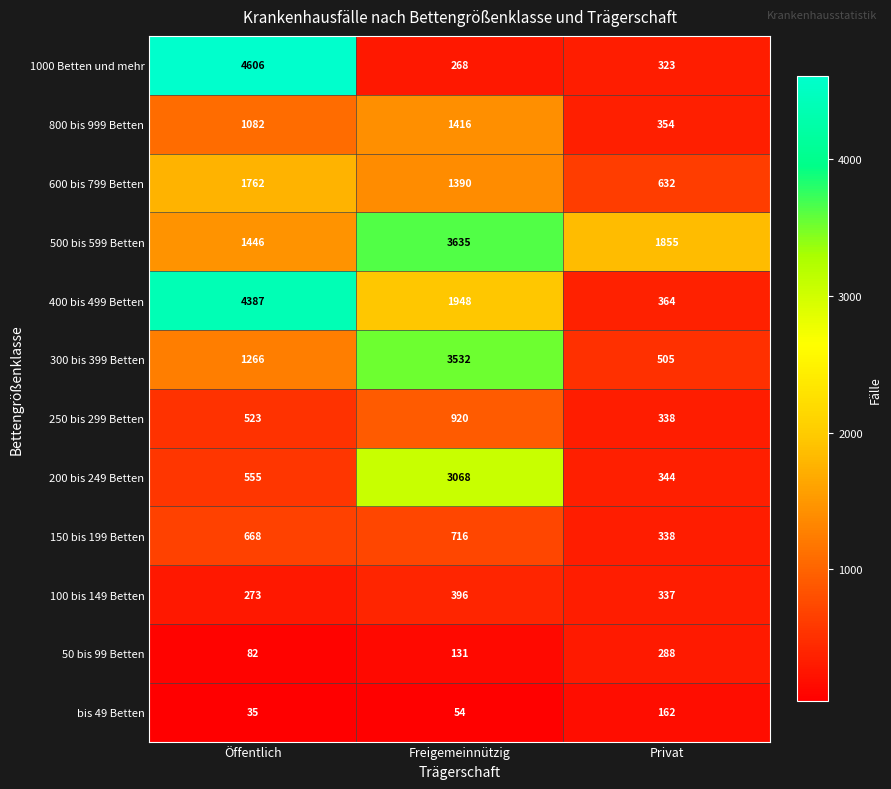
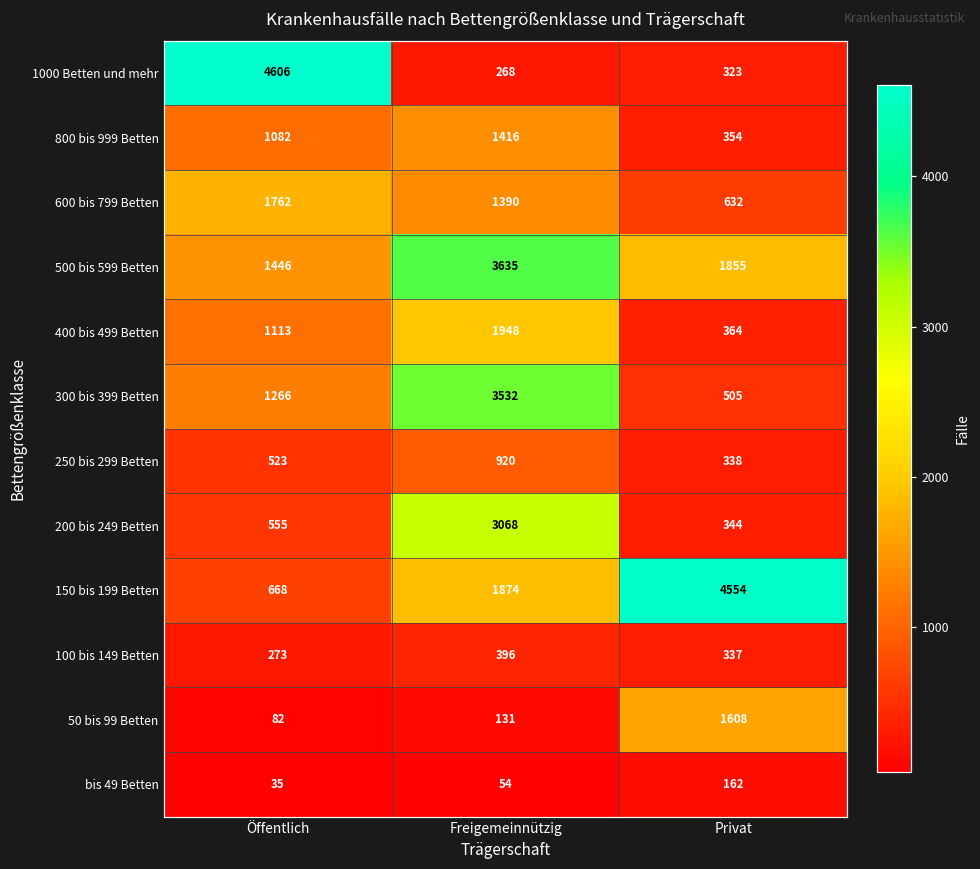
  {
    "1000 Betten und mehr": {
      "Öffentlich": 4606,
      "Freigemeinnützig": 268,
      "Privat": 323
    },
    "800 bis 999 Betten": {
      "Öffentlich": 1082,
      "Freigemeinnützig": 1416,
      "Privat": 354
    },
    "600 bis 799 Betten": {
      "Öffentlich": 1762,
      "Freigemeinnützig": 1390,
      "Privat": 632
    },
    "500 bis 599 Betten": {
      "Öffentlich": 1446,
      "Freigemeinnützig": 3635,
      "Privat": 1855
    },
    "400 bis 499 Betten": {
-     "Öffentlich": 4387,
+     "Öffentlich": 1113,
      "Freigemeinnützig": 1948,
      "Privat": 364
    },
    "300 bis 399 Betten": {
      "Öffentlich": 1266,
      "Freigemeinnützig": 3532,
      "Privat": 505
    },
    "250 bis 299 Betten": {
      "Öffentlich": 523,
      "Freigemeinnützig": 920,
      "Privat": 338
    },
    "200 bis 249 Betten": {
      "Öffentlich": 555,
      "Freigemeinnützig": 3068,
      "Privat": 344
    },
    "150 bis 199 Betten": {
      "Öffentlich": 668,
-     "Freigemeinnützig": 716,
-     "Privat": 338
+     "Freigemeinnützig": 1874,
+     "Privat": 4554
    },
    "100 bis 149 Betten": {
      "Öffentlich": 273,
      "Freigemeinnützig": 396,
      "Privat": 337
    },
    "50 bis 99 Betten": {
      "Öffentlich": 82,
      "Freigemeinnützig": 131,
-     "Privat": 288
+     "Privat": 1608
    },
    "bis 49 Betten": {
      "Öffentlich": 35,
      "Freigemeinnützig": 54,
      "Privat": 162
    }
  }
